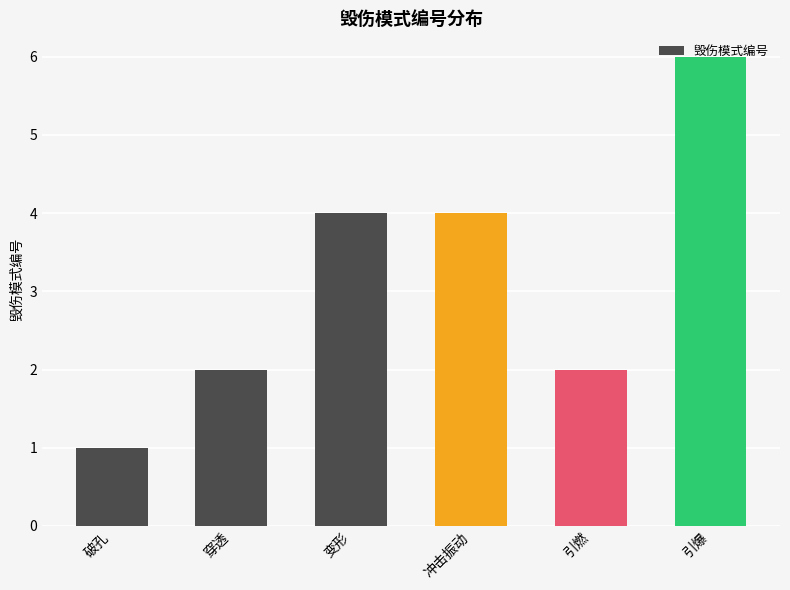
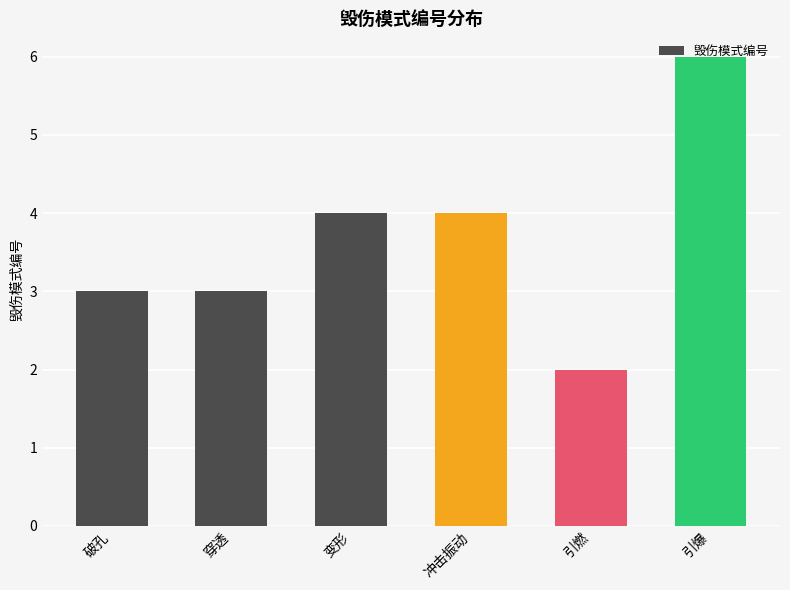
  {
-   "破孔": 1,
-   "穿透": 2,
+   "破孔": 3,
+   "穿透": 3,
    "变形": 4,
    "冲击振动": 4,
    "引燃": 2,
    "引爆": 6
  }
